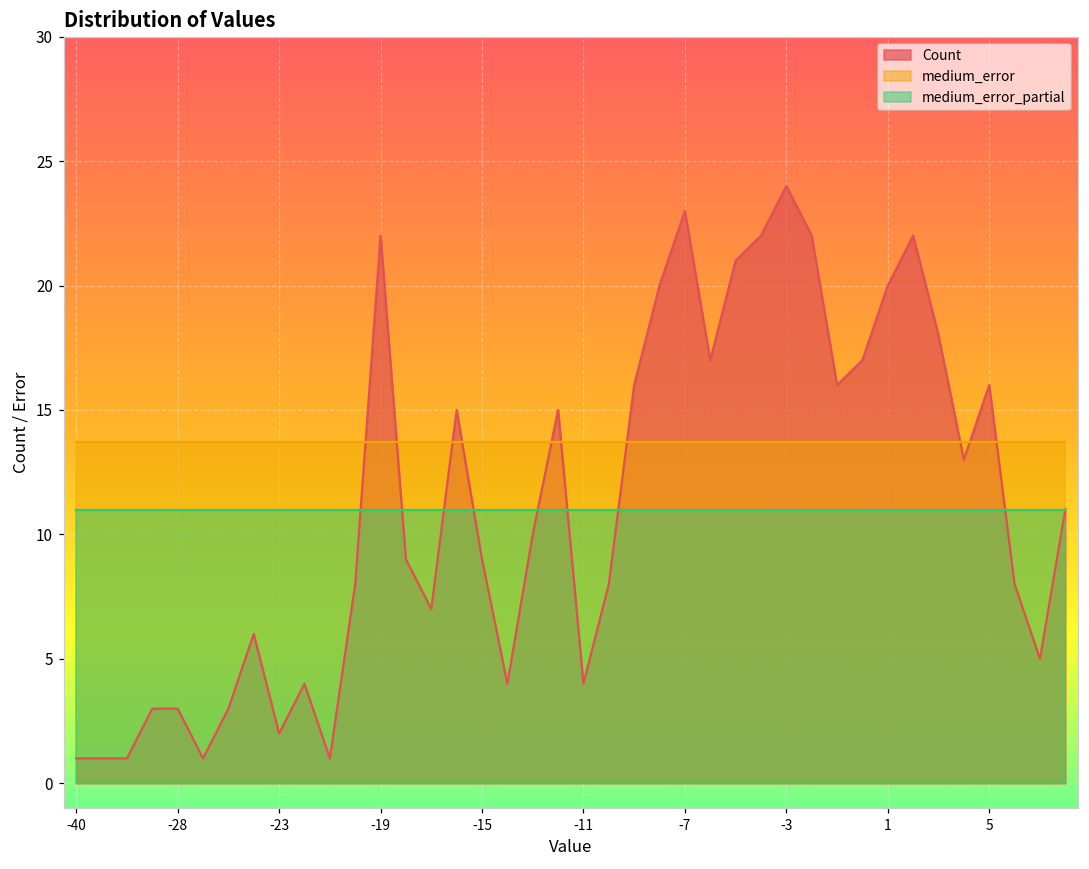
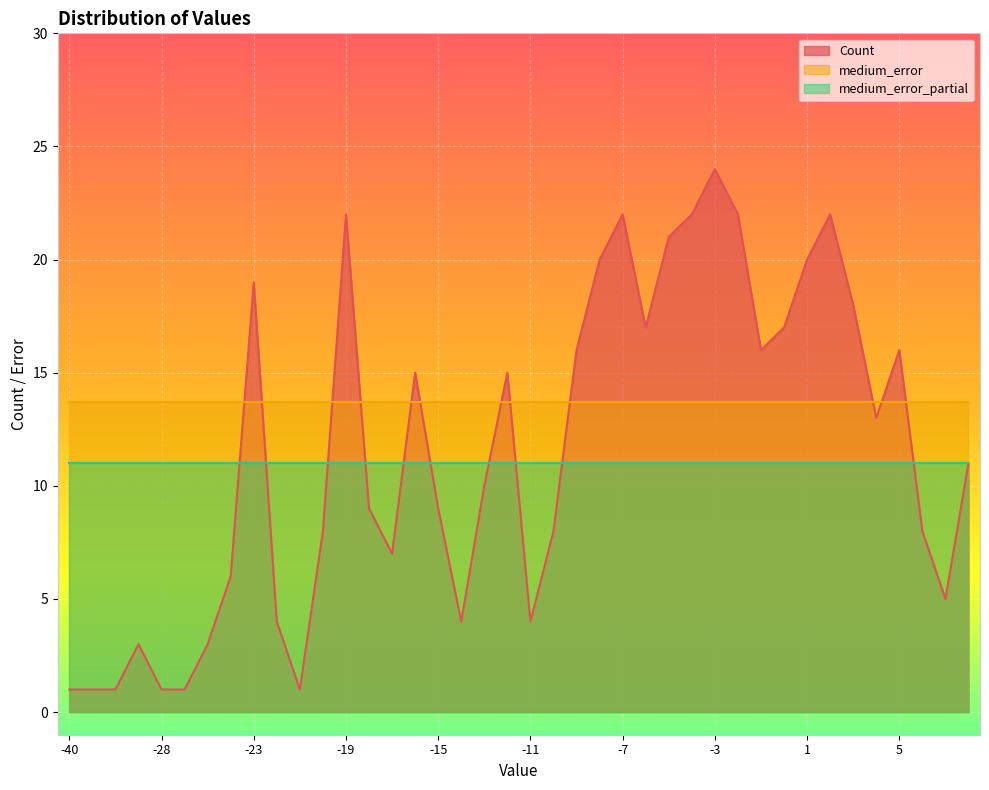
  {
    "Count": {
      "-40": 1,
-     "-28": 3,
-     "-23": 2,
+     "-28": 1,
+     "-23": 19,
      "-19": 22,
      "-15": 9,
      "-11": 4,
-     "-7": 23,
+     "-7": 22,
      "-3": 24,
      "1": 20,
      "5": 16
    },
    "medium_error": {
      "-40": 13.7,
      "-28": 13.7,
      "-23": 13.7,
      "-19": 13.7,
      "-15": 13.7,
      "-11": 13.7,
      "-7": 13.7,
      "-3": 13.7,
      "1": 13.7,
      "5": 13.7
    },
    "medium_error_partial": {
      "-40": 11,
      "-28": 11,
      "-23": 11,
      "-19": 11,
      "-15": 11,
      "-11": 11,
      "-7": 11,
      "-3": 11,
      "1": 11,
      "5": 11
    }
  }
